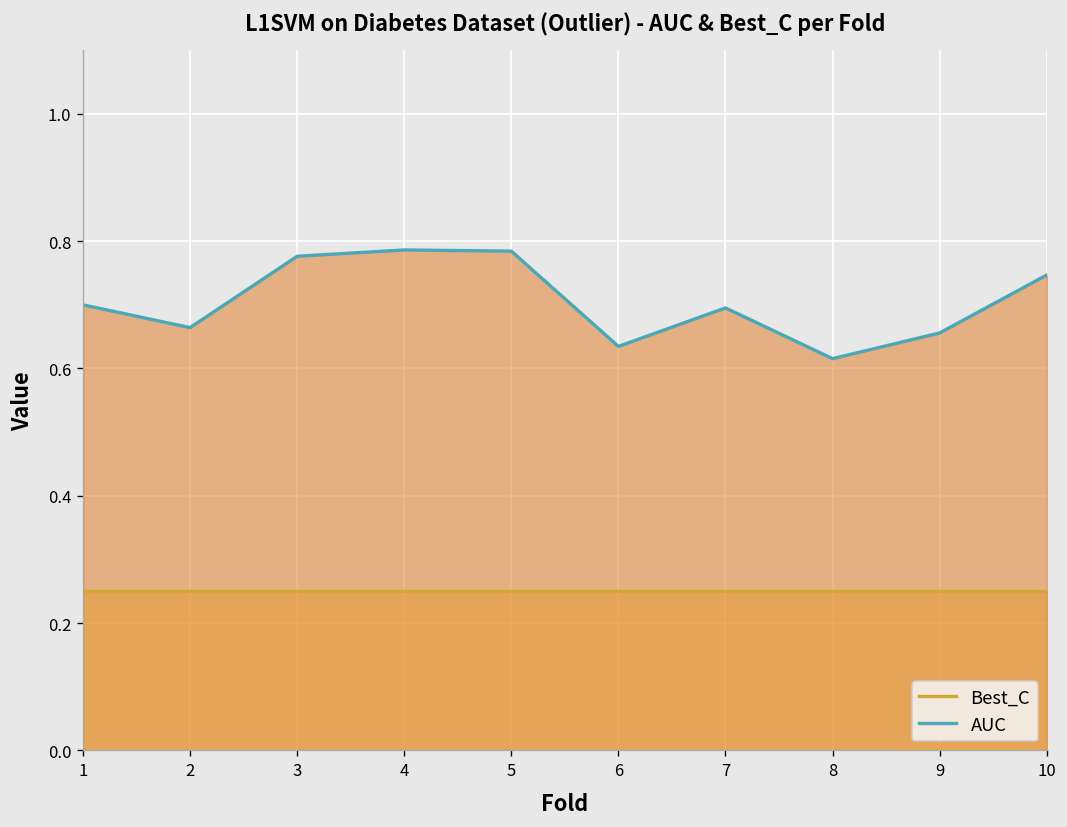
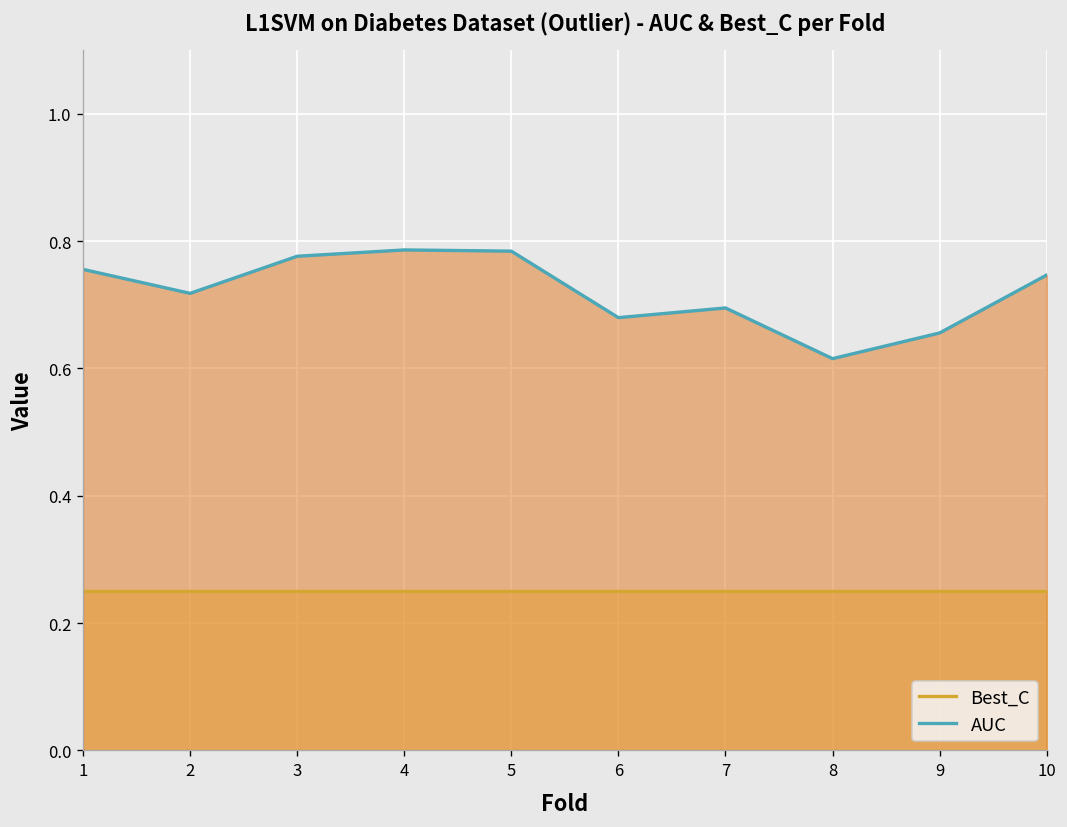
  {
    "Best_C": {
      "1": 0.25,
      "2": 0.25,
      "3": 0.25,
      "4": 0.25,
      "5": 0.25,
      "6": 0.25,
      "7": 0.25,
      "8": 0.25,
      "9": 0.25,
      "10": 0.25
    },
    "AUC": {
-     "1": 0.70,
-     "2": 0.66,
+     "1": 0.76,
+     "2": 0.72,
      "3": 0.78,
      "4": 0.79,
      "5": 0.78,
-     "6": 0.63,
+     "6": 0.68,
      "7": 0.70,
      "8": 0.62,
      "9": 0.66,
      "10": 0.75
    }
  }
